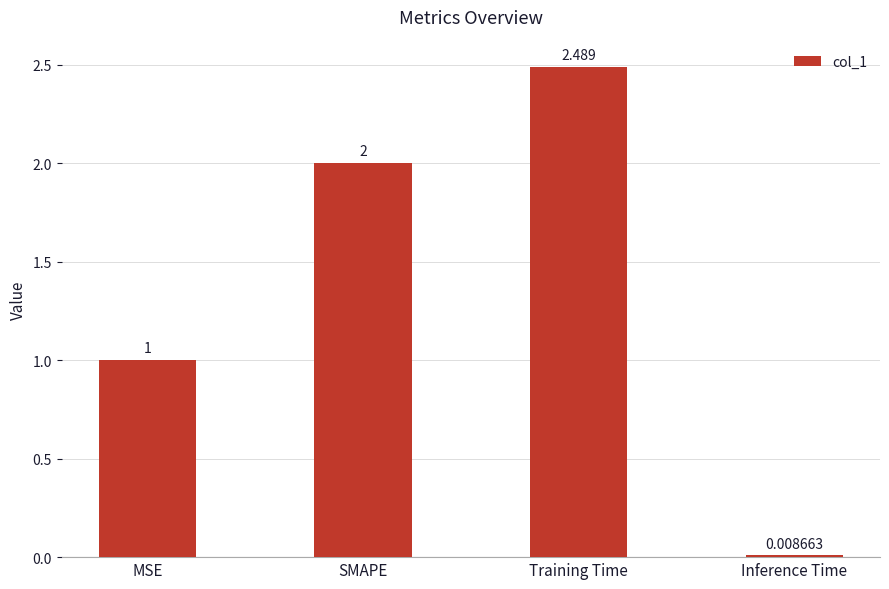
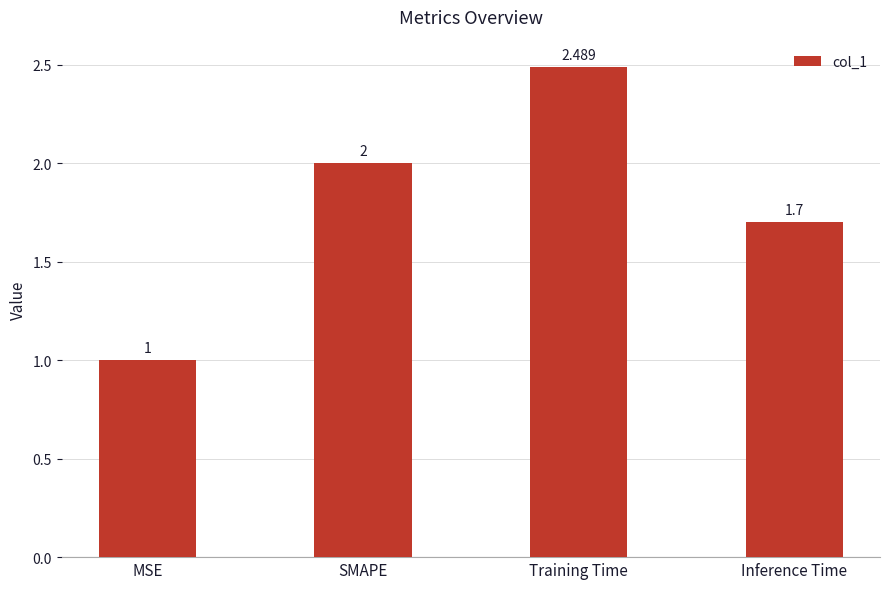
  {
    "MSE": 1,
    "SMAPE": 2,
    "Training Time": 2.489,
-   "Inference Time": 0.008663
+   "Inference Time": 1.7
  }
